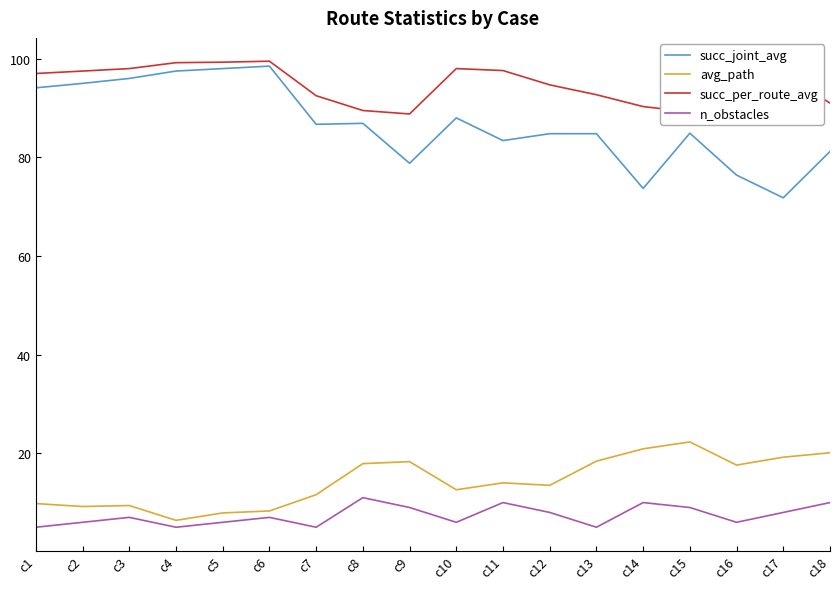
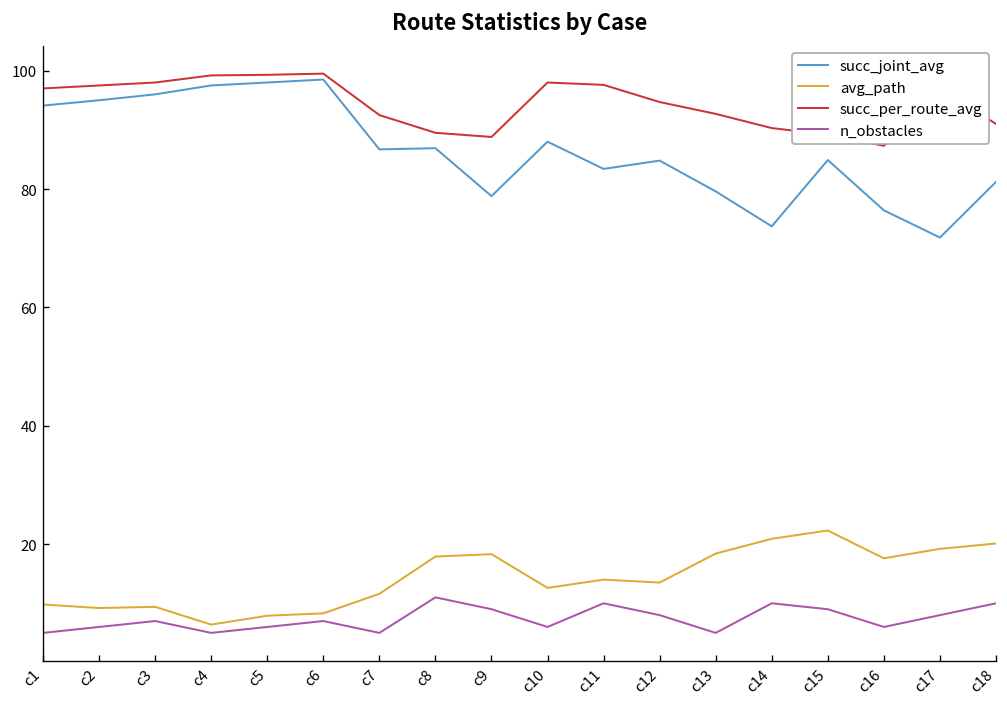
  {
    "succ_joint_avg": {
      "c1": 94,
      "c2": 95,
      "c3": 96,
      "c4": 98,
      "c5": 98,
      "c6": 99,
      "c7": 87,
      "c8": 87,
      "c9": 79,
      "c10": 88,
      "c11": 83,
      "c12": 85,
-     "c13": 85,
+     "c13": 80,
      "c14": 74,
      "c15": 85,
      "c16": 76,
      "c17": 72,
      "c18": 81
    },
    "avg_path": {
      "c1": 10,
      "c2": 9,
      "c3": 9,
      "c4": 6,
      "c5": 8,
      "c6": 8,
      "c7": 12,
      "c8": 18,
      "c9": 18,
      "c10": 13,
      "c11": 14,
      "c12": 14,
      "c13": 18,
      "c14": 21,
      "c15": 22,
      "c16": 18,
      "c17": 19,
      "c18": 20
    },
    "succ_per_route_avg": {
      "c1": 97,
      "c2": 98,
      "c3": 98,
      "c4": 99,
      "c5": 99,
      "c6": 100,
      "c7": 93,
      "c8": 90,
      "c9": 89,
      "c10": 98,
      "c11": 98,
      "c12": 95,
      "c13": 93,
      "c14": 90,
      "c18": 91
    },
    "n_obstacles": {
      "c1": 5,
      "c2": 6,
      "c3": 7,
      "c4": 5,
      "c5": 6,
      "c6": 7,
      "c7": 5,
      "c8": 11,
      "c9": 9,
      "c10": 6,
      "c11": 10,
      "c12": 8,
      "c13": 5,
      "c14": 10,
      "c15": 9,
      "c16": 6,
      "c17": 8,
      "c18": 10
    }
  }
